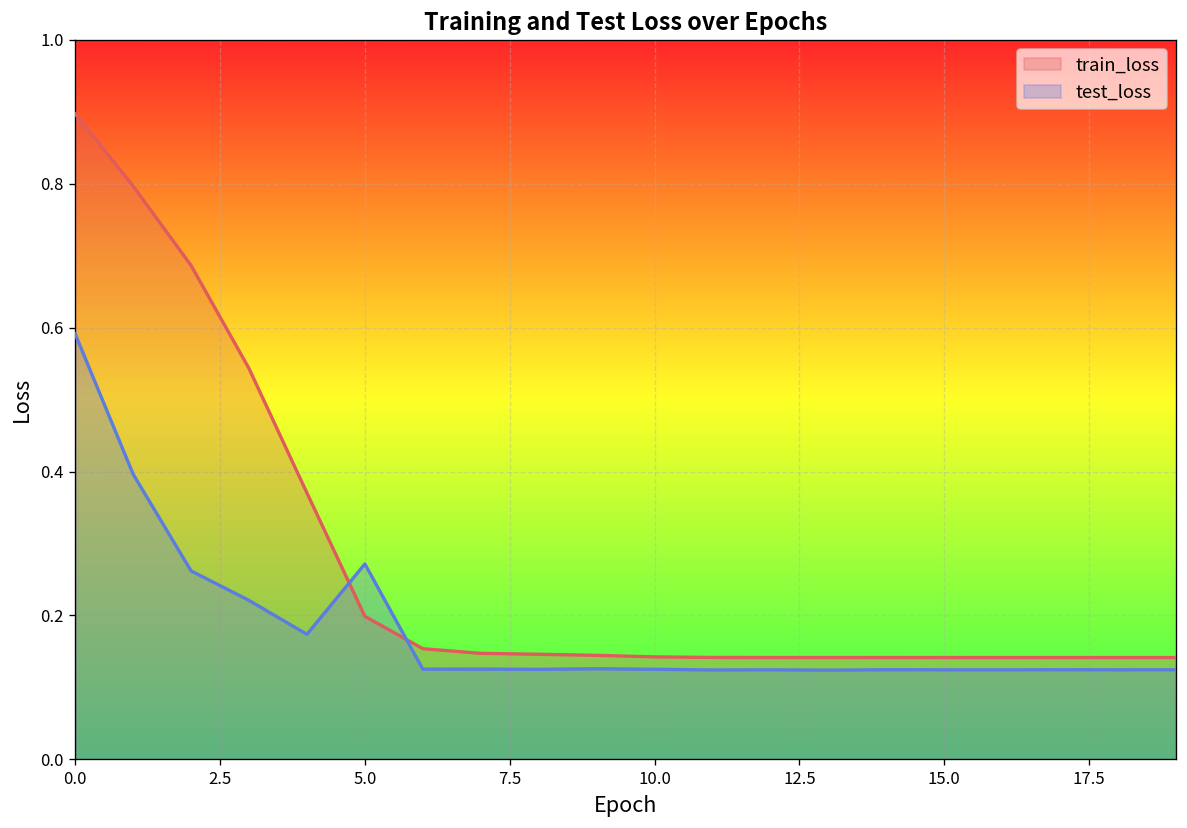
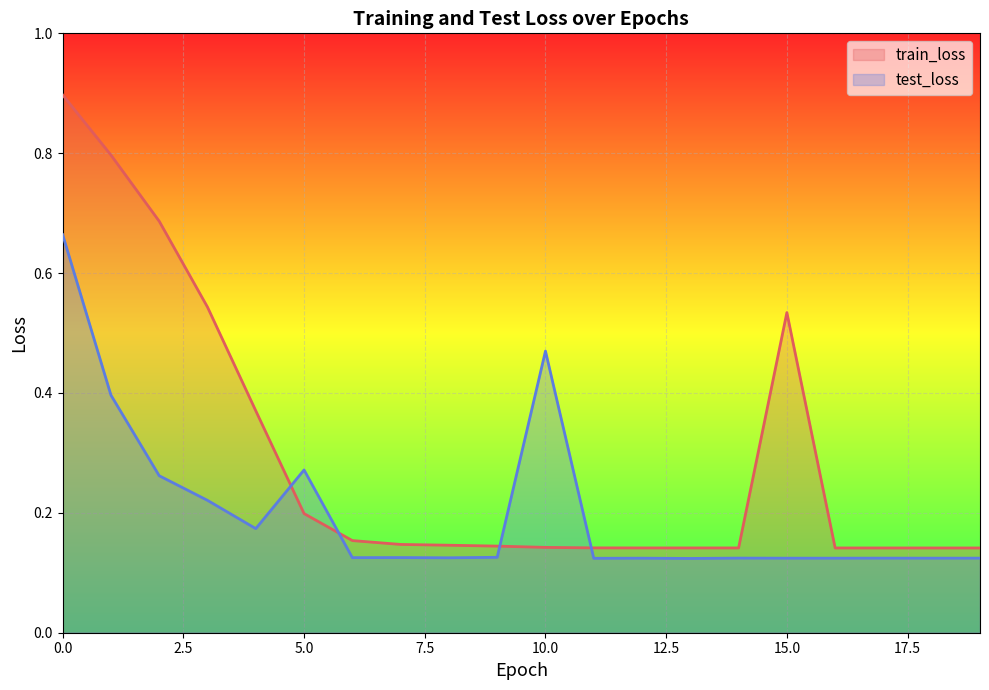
  {
    "train_loss": {
      "0.0": 0.90,
      "5.0": 0.20,
      "10.0": 0.14,
-     "15.0": 0.14
+     "15.0": 0.53
    },
    "test_loss": {
-     "0.0": 0.59,
+     "0.0": 0.66,
      "5.0": 0.27,
-     "10.0": 0.13,
+     "10.0": 0.47,
      "15.0": 0.12
    }
  }
